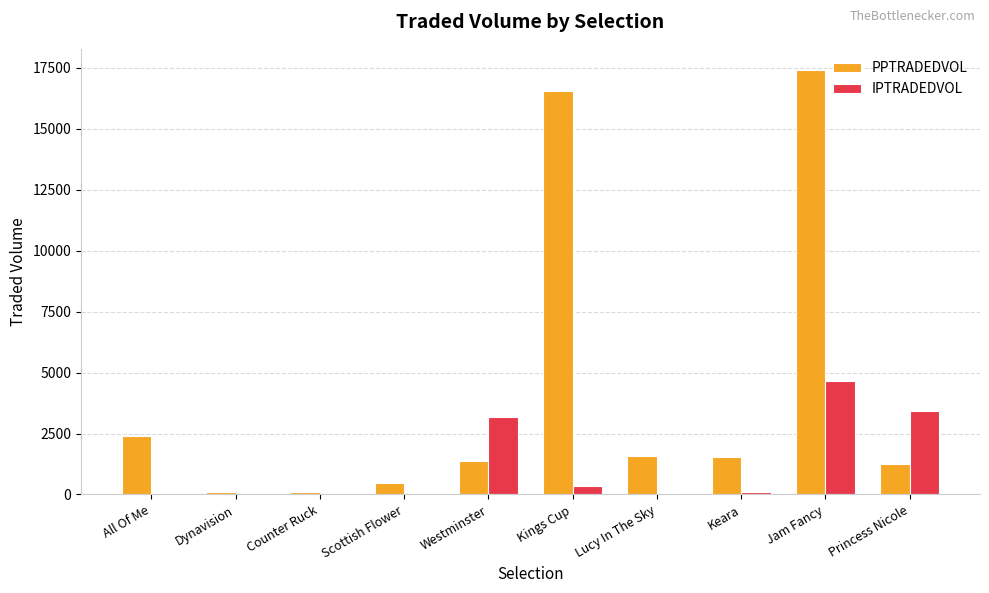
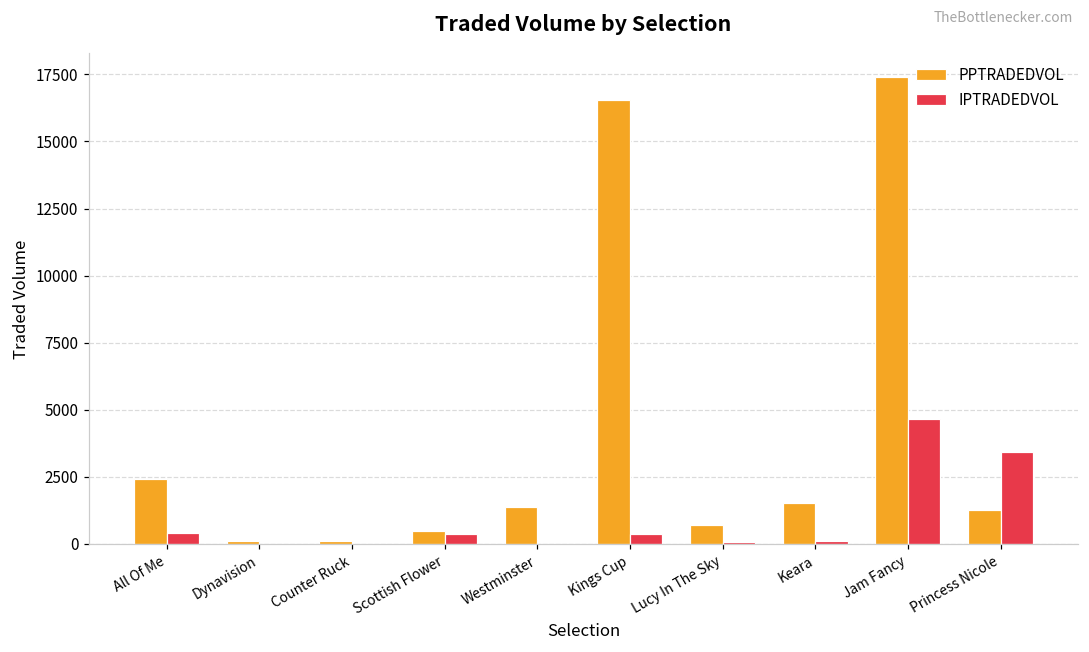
  {
    "PPTRADEDVOL": {
      "All Of Me": 2400,
      "Counter Ruck": 100,
      "Scottish Flower": 500,
      "Westminster": 1400,
      "Kings Cup": 16600,
-     "Lucy In The Sky": 1600,
+     "Lucy In The Sky": 700,
      "Keara": 1500,
      "Jam Fancy": 17400,
      "Princess Nicole": 1200
    },
    "IPTRADEDVOL": {
-     "All Of Me": 0,
-     "Scottish Flower": 0,
-     "Westminster": 3200,
+     "All Of Me": 400,
+     "Scottish Flower": 400,
+     "Westminster": 0,
      "Kings Cup": 400,
      "Jam Fancy": 4700,
      "Princess Nicole": 3400
    }
  }
